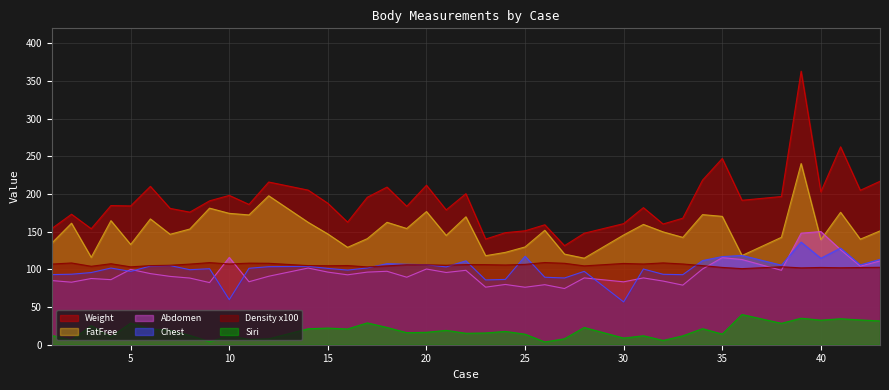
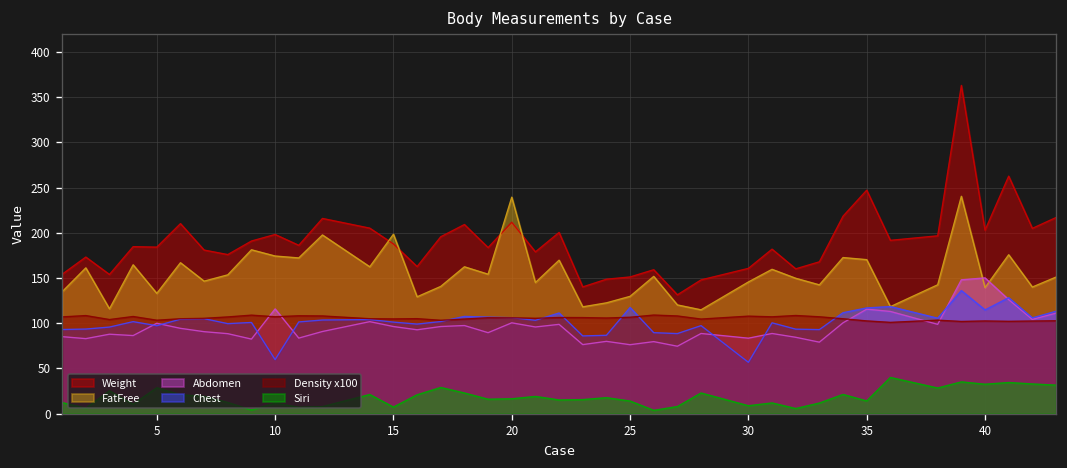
  {
    "FatFree": {
      "5": 130,
      "10": 170,
-     "15": 150,
-     "20": 180,
+     "15": 200,
+     "20": 240,
      "25": 130,
      "30": 150,
      "35": 170,
      "40": 140
    },
    "Abdomen": {
      "10": 120,
      "15": 100,
      "20": 100,
      "25": 80,
      "30": 80,
      "40": 150
    },
    "Chest": {
      "10": 60,
      "15": 100,
      "25": 120,
      "30": 60,
      "40": 110
    },
    "Siri": {
-     "15": 20,
+     "15": 10,
      "20": 20,
      "25": 10,
      "30": 10,
      "35": 10,
      "40": 30
    }
  }
